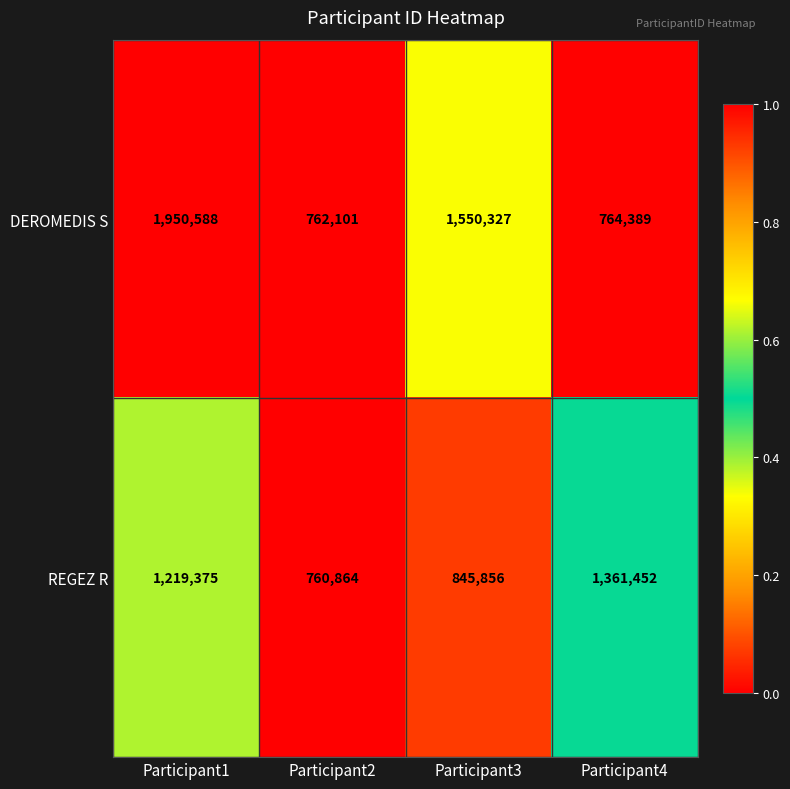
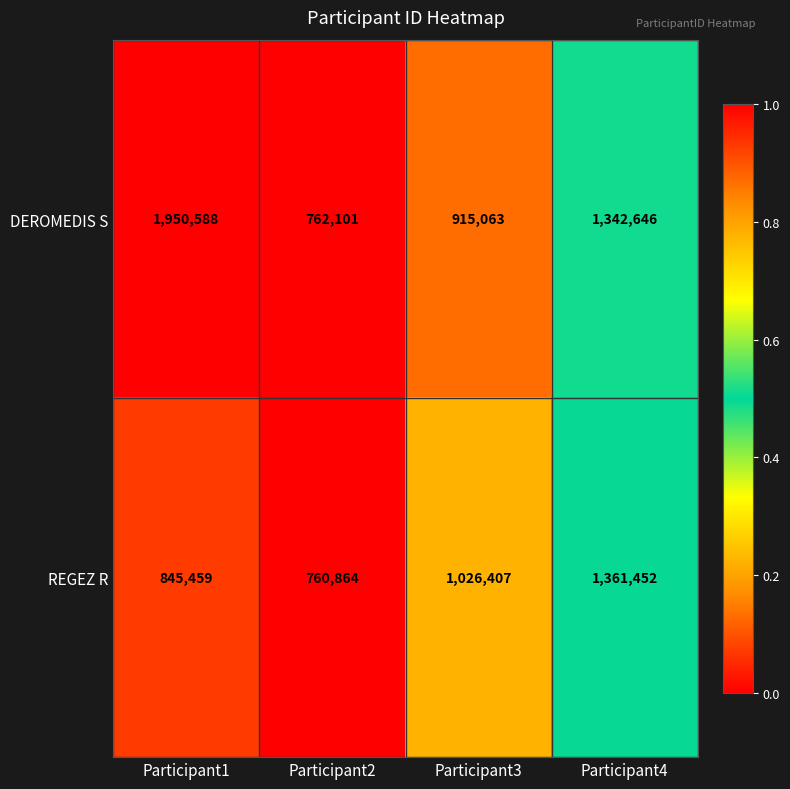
  {
    "DEROMEDIS S": {
      "Participant1": "1,950,588",
      "Participant2": "762,101",
-     "Participant3": "1,550,327",
-     "Participant4": "764,389"
+     "Participant3": "915,063",
+     "Participant4": "1,342,646"
    },
    "REGEZ R": {
-     "Participant1": "1,219,375",
+     "Participant1": "845,459",
      "Participant2": "760,864",
-     "Participant3": "845,856",
+     "Participant3": "1,026,407",
      "Participant4": "1,361,452"
    }
  }
